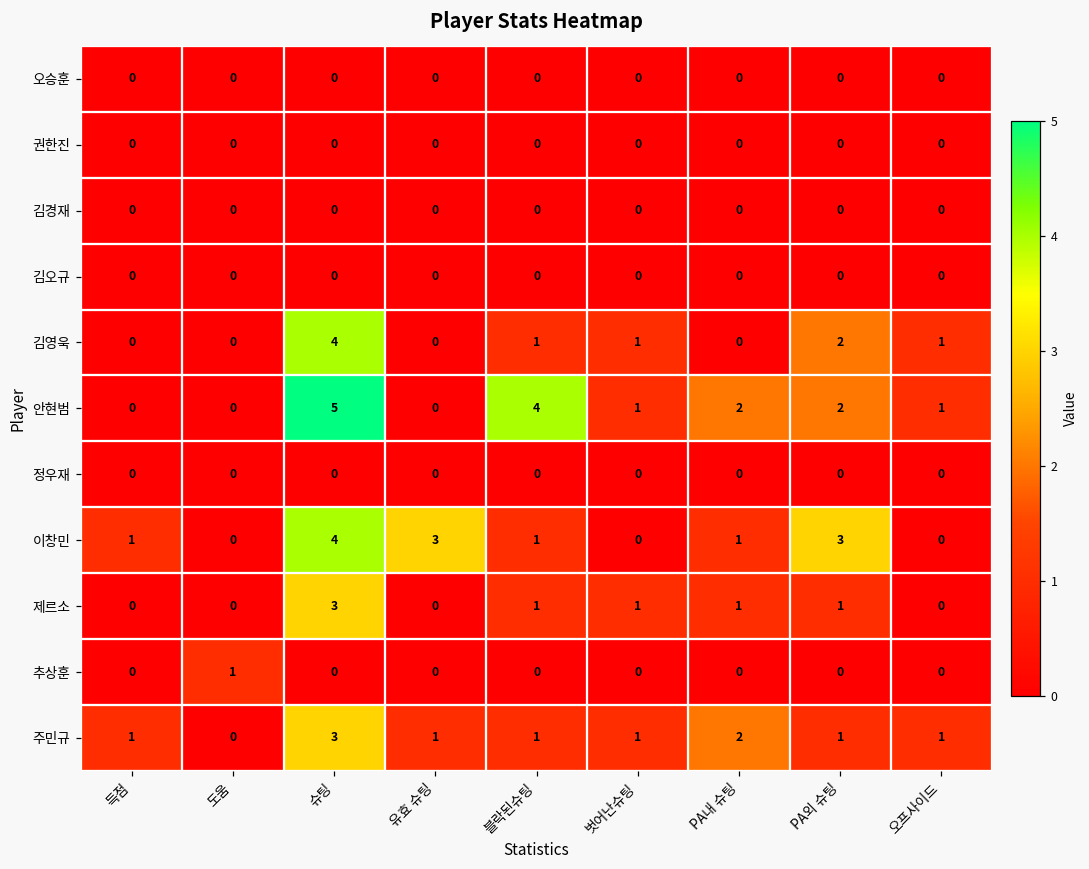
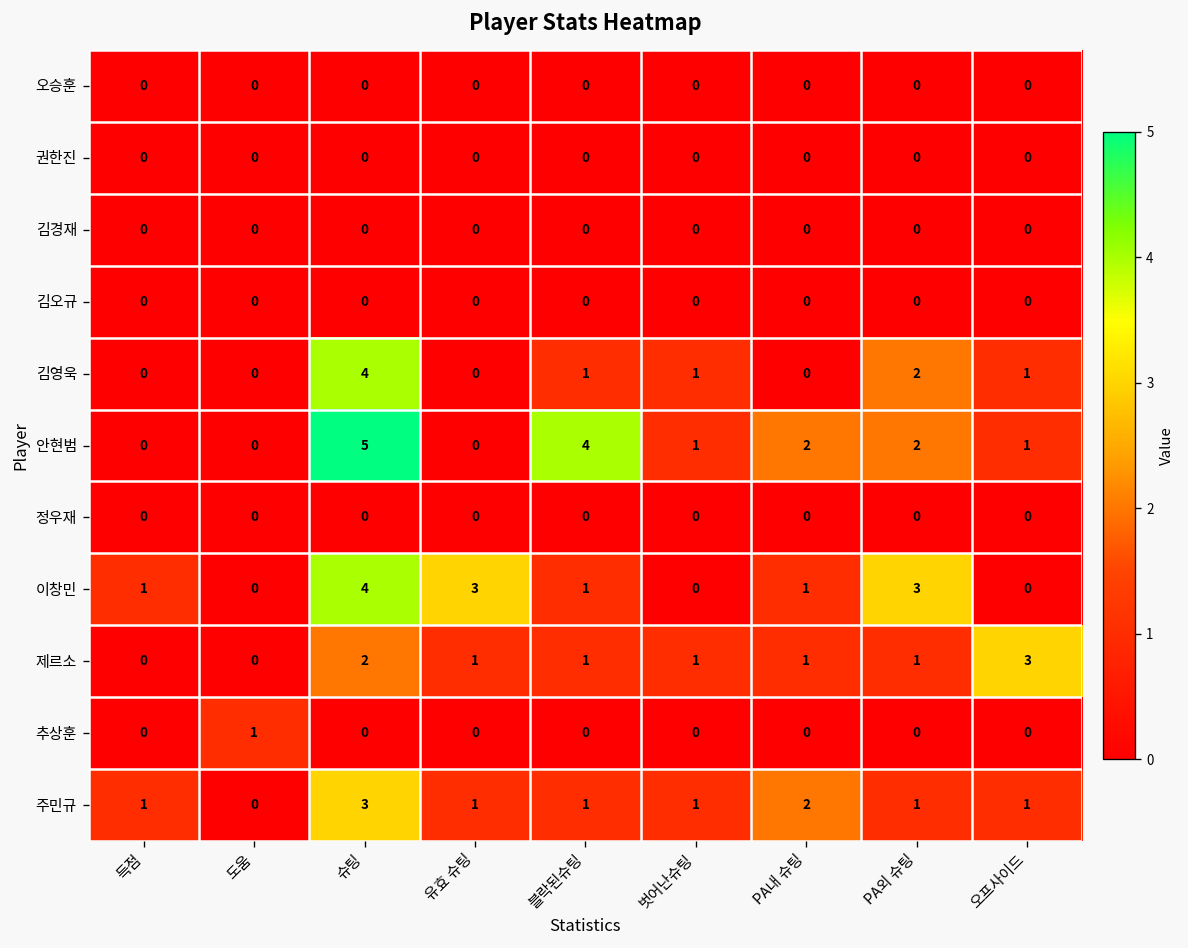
  {
    "오승훈": {
      "득점": 0,
      "도움": 0,
      "슈팅": 0,
      "유효 슈팅": 0,
      "블락된슈팅": 0,
      "벗어난슈팅": 0,
      "PA내 슈팅": 0,
      "PA외 슈팅": 0,
      "오프사이드": 0
    },
    "권한진": {
      "득점": 0,
      "도움": 0,
      "슈팅": 0,
      "유효 슈팅": 0,
      "블락된슈팅": 0,
      "벗어난슈팅": 0,
      "PA내 슈팅": 0,
      "PA외 슈팅": 0,
      "오프사이드": 0
    },
    "김경재": {
      "득점": 0,
      "도움": 0,
      "슈팅": 0,
      "유효 슈팅": 0,
      "블락된슈팅": 0,
      "벗어난슈팅": 0,
      "PA내 슈팅": 0,
      "PA외 슈팅": 0,
      "오프사이드": 0
    },
    "김오규": {
      "득점": 0,
      "도움": 0,
      "슈팅": 0,
      "유효 슈팅": 0,
      "블락된슈팅": 0,
      "벗어난슈팅": 0,
      "PA내 슈팅": 0,
      "PA외 슈팅": 0,
      "오프사이드": 0
    },
    "김영욱": {
      "득점": 0,
      "도움": 0,
      "슈팅": 4,
      "유효 슈팅": 0,
      "블락된슈팅": 1,
      "벗어난슈팅": 1,
      "PA내 슈팅": 0,
      "PA외 슈팅": 2,
      "오프사이드": 1
    },
    "안현범": {
      "득점": 0,
      "도움": 0,
      "슈팅": 5,
      "유효 슈팅": 0,
      "블락된슈팅": 4,
      "벗어난슈팅": 1,
      "PA내 슈팅": 2,
      "PA외 슈팅": 2,
      "오프사이드": 1
    },
    "정우재": {
      "득점": 0,
      "도움": 0,
      "슈팅": 0,
      "유효 슈팅": 0,
      "블락된슈팅": 0,
      "벗어난슈팅": 0,
      "PA내 슈팅": 0,
      "PA외 슈팅": 0,
      "오프사이드": 0
    },
    "이창민": {
      "득점": 1,
      "도움": 0,
      "슈팅": 4,
      "유효 슈팅": 3,
      "블락된슈팅": 1,
      "벗어난슈팅": 0,
      "PA내 슈팅": 1,
      "PA외 슈팅": 3,
      "오프사이드": 0
    },
    "제르소": {
      "득점": 0,
      "도움": 0,
-     "슈팅": 3,
-     "유효 슈팅": 0,
+     "슈팅": 2,
+     "유효 슈팅": 1,
      "블락된슈팅": 1,
      "벗어난슈팅": 1,
      "PA내 슈팅": 1,
      "PA외 슈팅": 1,
-     "오프사이드": 0
+     "오프사이드": 3
    },
    "추상훈": {
      "득점": 0,
      "도움": 1,
      "슈팅": 0,
      "유효 슈팅": 0,
      "블락된슈팅": 0,
      "벗어난슈팅": 0,
      "PA내 슈팅": 0,
      "PA외 슈팅": 0,
      "오프사이드": 0
    },
    "주민규": {
      "득점": 1,
      "도움": 0,
      "슈팅": 3,
      "유효 슈팅": 1,
      "블락된슈팅": 1,
      "벗어난슈팅": 1,
      "PA내 슈팅": 2,
      "PA외 슈팅": 1,
      "오프사이드": 1
    }
  }
